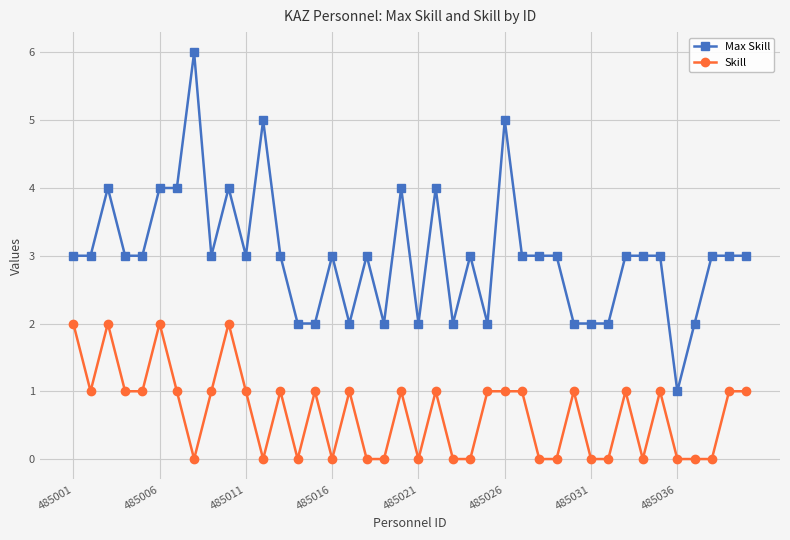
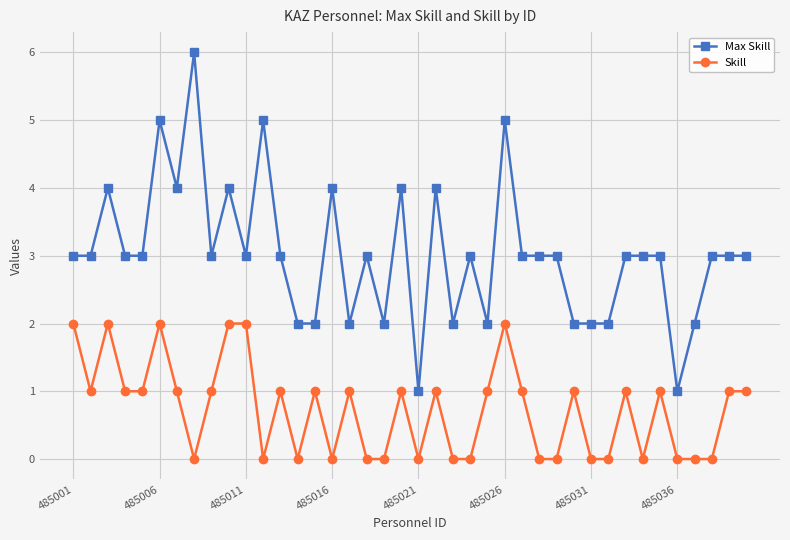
  {
    "Max Skill": {
      "485001": 3,
-     "485006": 4,
+     "485006": 5,
      "485011": 3,
-     "485016": 3,
-     "485021": 2,
+     "485016": 4,
+     "485021": 1,
      "485026": 5,
      "485031": 2,
      "485036": 1
    },
    "Skill": {
      "485001": 2,
      "485006": 2,
-     "485011": 1,
+     "485011": 2,
      "485016": 0,
      "485021": 0,
-     "485026": 1,
+     "485026": 2,
      "485031": 0,
      "485036": 0
    }
  }
